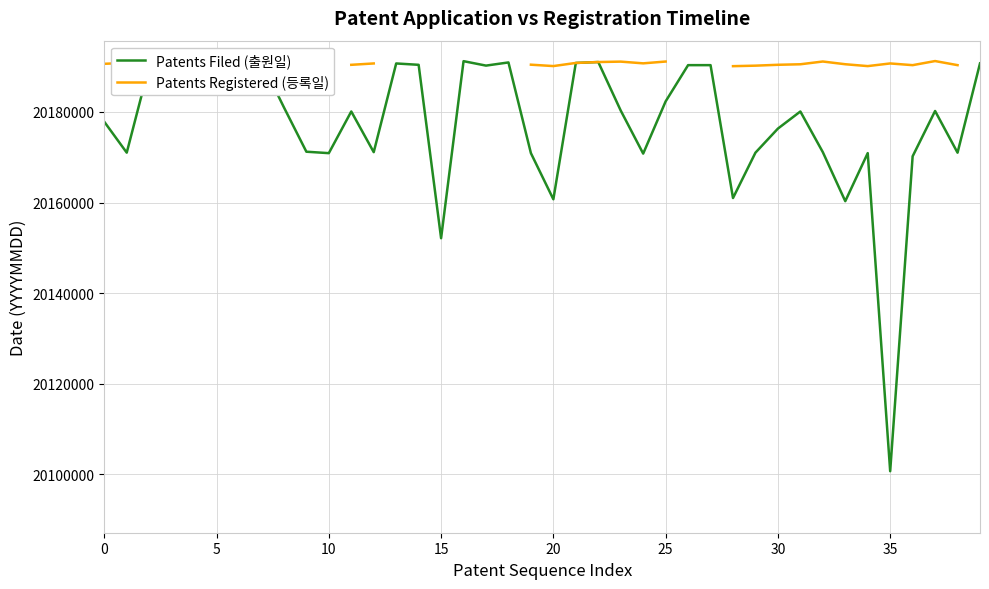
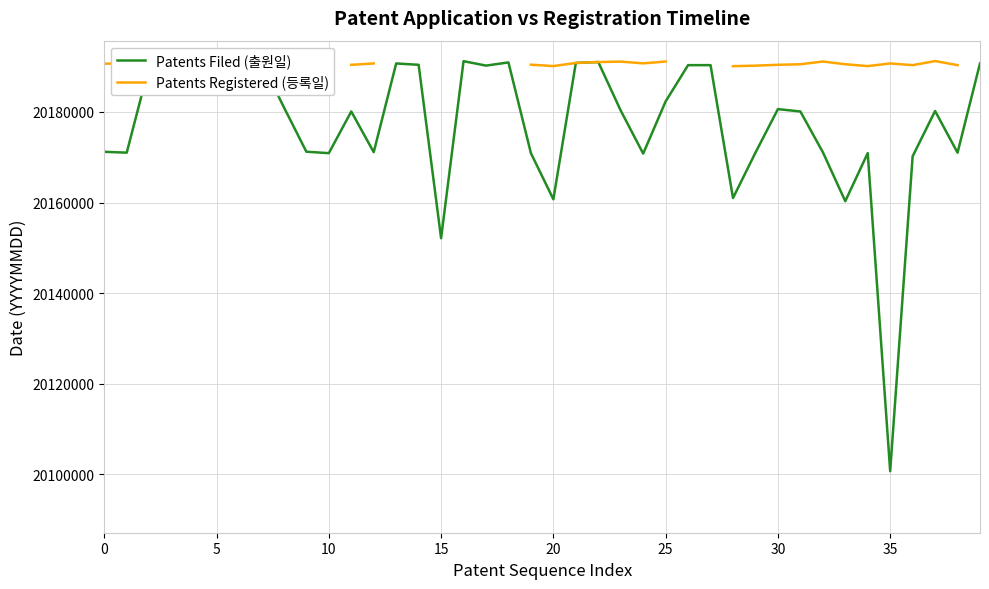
  {
    "Patents Filed (출원일)": {
-     "0": 20178000,
+     "0": 20171000,
      "10": 20171000,
      "15": 20152000,
      "20": 20161000,
      "25": 20182000,
-     "30": 20176000,
+     "30": 20181000,
      "35": 20101000
    },
    "Patents Registered (등록일)": {
      "0": 20191000,
      "20": 20190000,
      "25": 20191000,
      "30": 20190000,
      "35": 20191000
    }
  }
